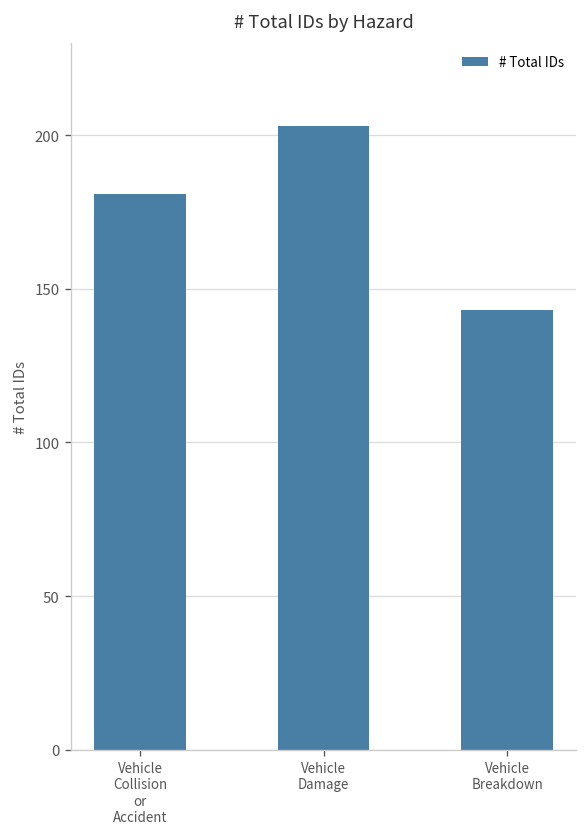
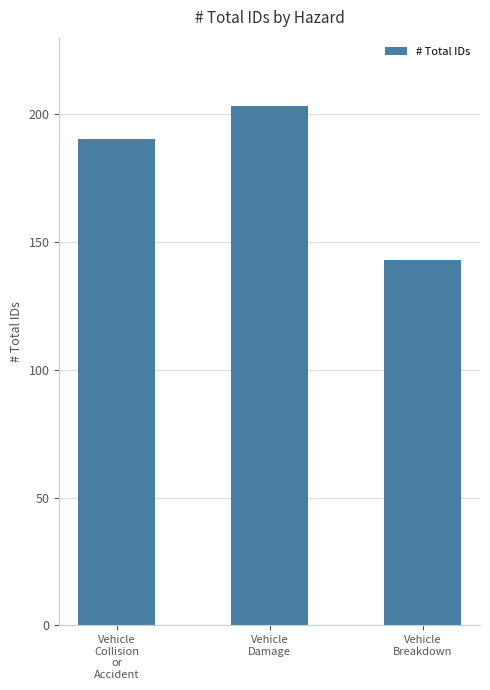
  {
-   "Vehicle Collision or Accident": 181,
+   "Vehicle Collision or Accident": 190,
    "Vehicle Damage": 203,
    "Vehicle Breakdown": 143
  }
